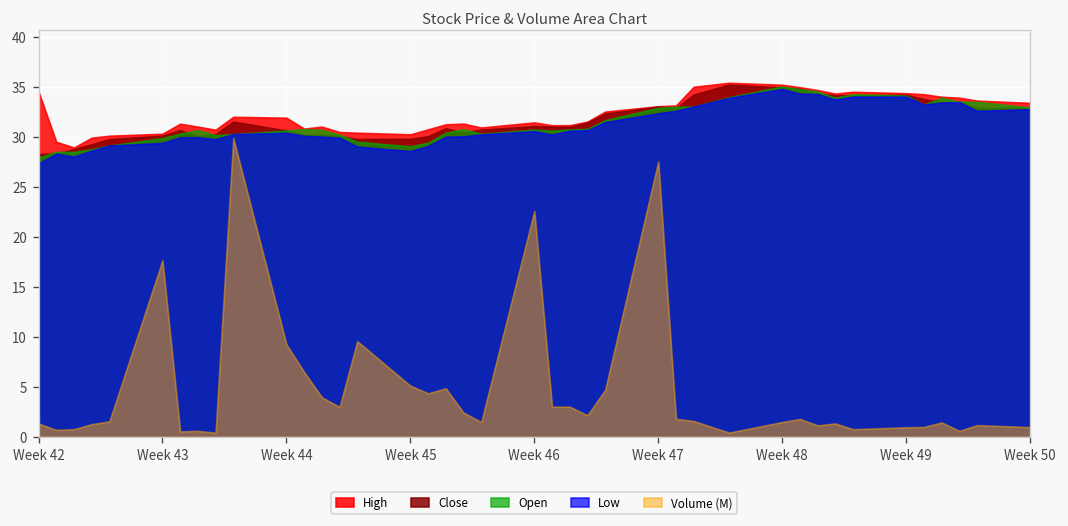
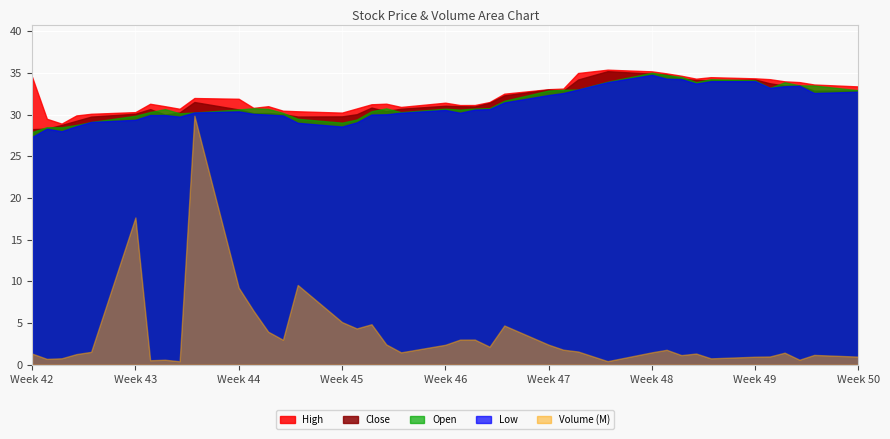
  {
    "High": {
      "Week 42": 35,
      "Week 44": 32,
      "Week 45": 30,
      "Week 46": 31,
      "Week 50": 33
    },
    "Close": {
      "Week 42": 28,
      "Week 45": 30,
      "Week 46": 31
    },
    "Open": {
      "Week 42": 28,
      "Week 45": 29
    },
    "Low": {
      "Week 42": 27,
      "Week 43": 29,
      "Week 45": 29,
      "Week 47": 32
    },
    "Volume (M)": {
      "Week 42": 1,
      "Week 43": 18,
      "Week 44": 9,
      "Week 45": 5,
-     "Week 46": 23,
-     "Week 47": 28,
+     "Week 46": 2,
+     "Week 47": 2,
      "Week 48": 1,
      "Week 49": 1,
      "Week 50": 1
    }
  }
